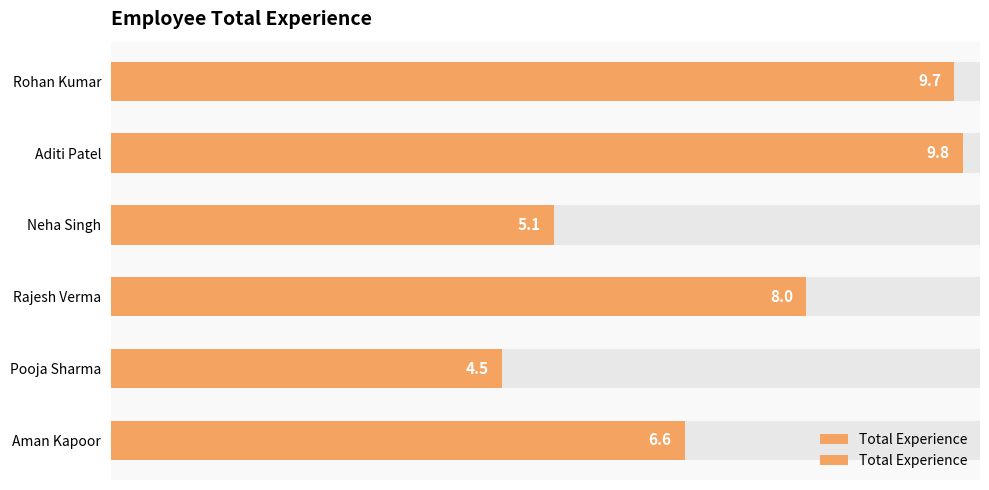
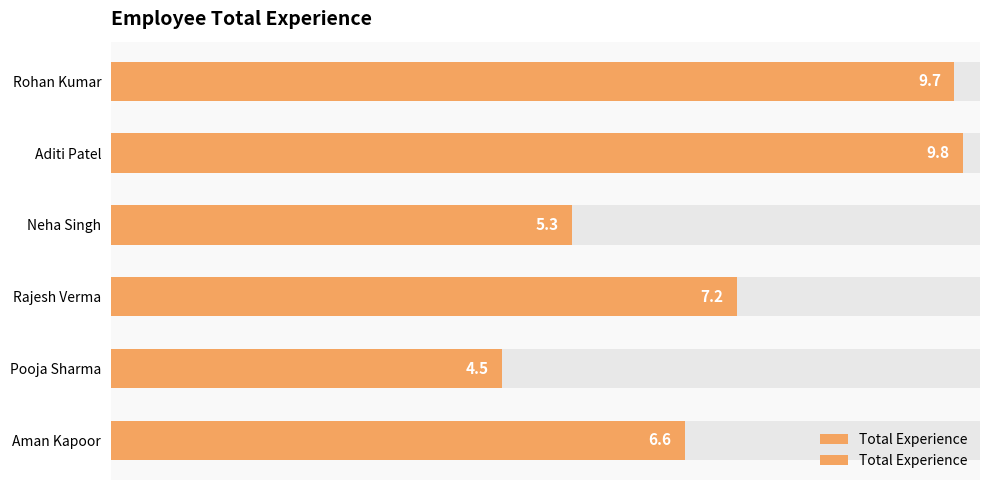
  {
    "Total Experience": {
-     "Neha Singh": 5.1,
-     "Rajesh Verma": 8.0
+     "Neha Singh": 5.3,
+     "Rajesh Verma": 7.2
    }
  }
